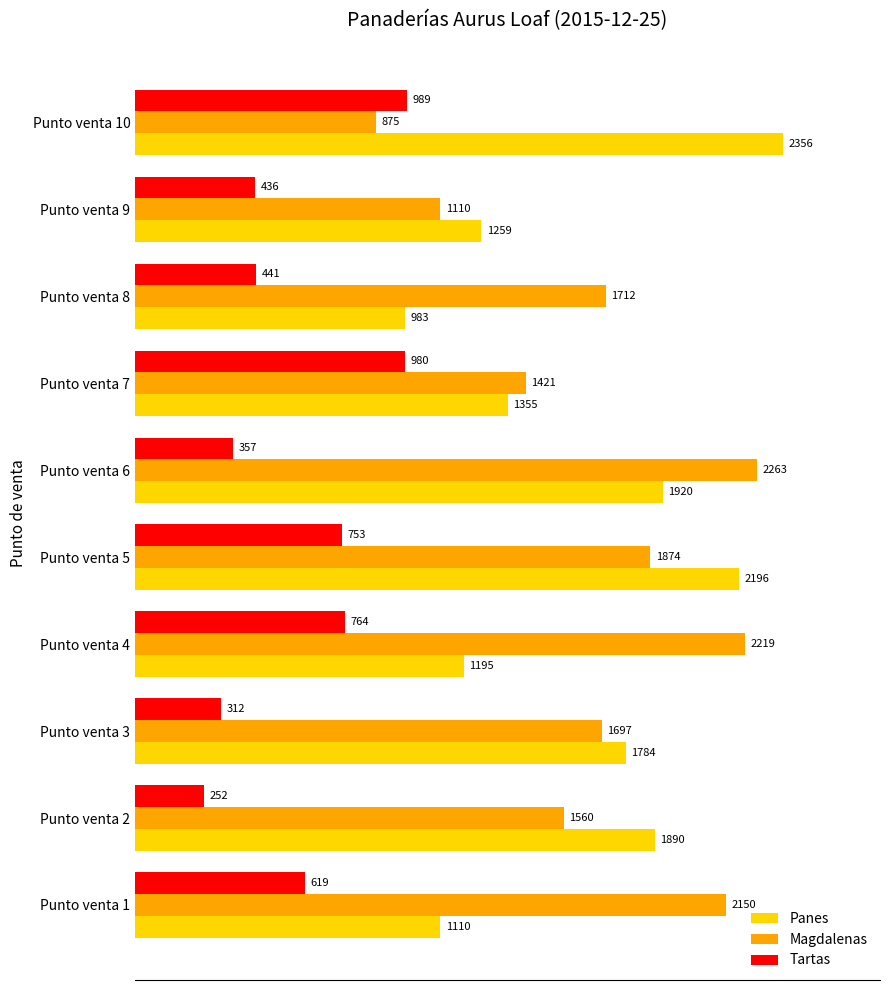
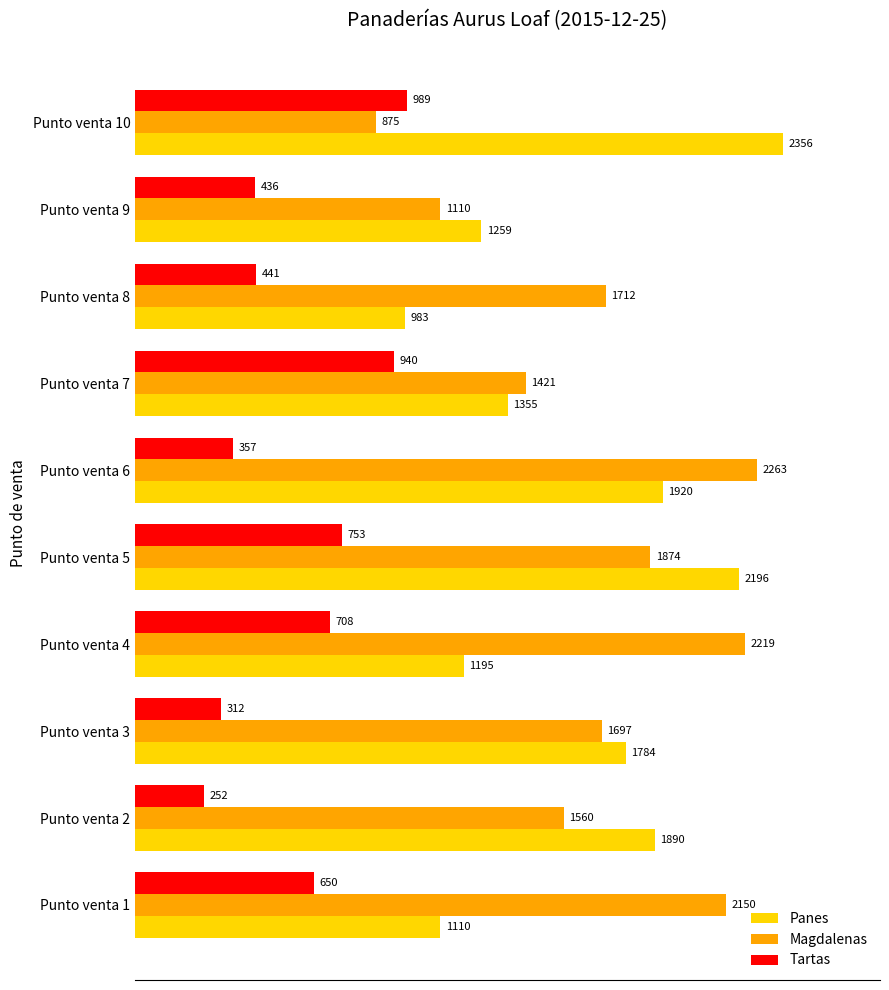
  {
    "Tartas": {
      "Punto venta 10": 989,
      "Punto venta 9": 436,
      "Punto venta 8": 441,
-     "Punto venta 7": 980,
+     "Punto venta 7": 940,
      "Punto venta 6": 357,
      "Punto venta 5": 753,
-     "Punto venta 4": 764,
+     "Punto venta 4": 708,
      "Punto venta 3": 312,
      "Punto venta 2": 252,
-     "Punto venta 1": 619
+     "Punto venta 1": 650
    }
  }
